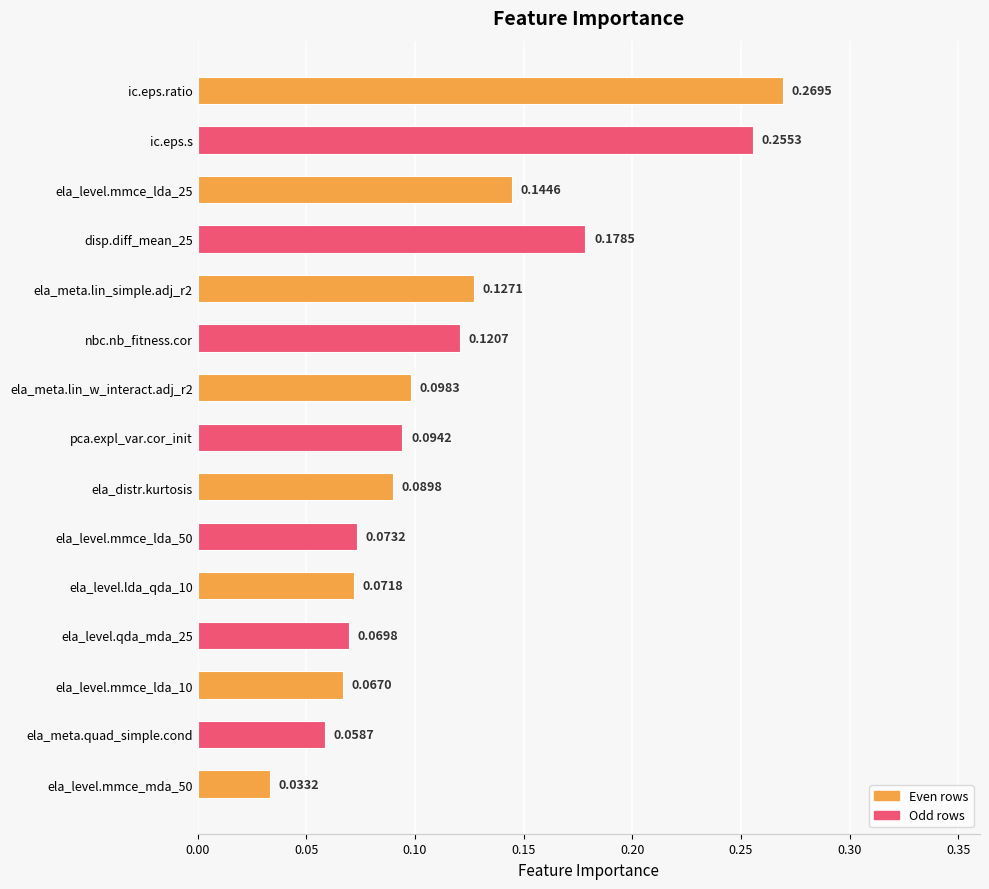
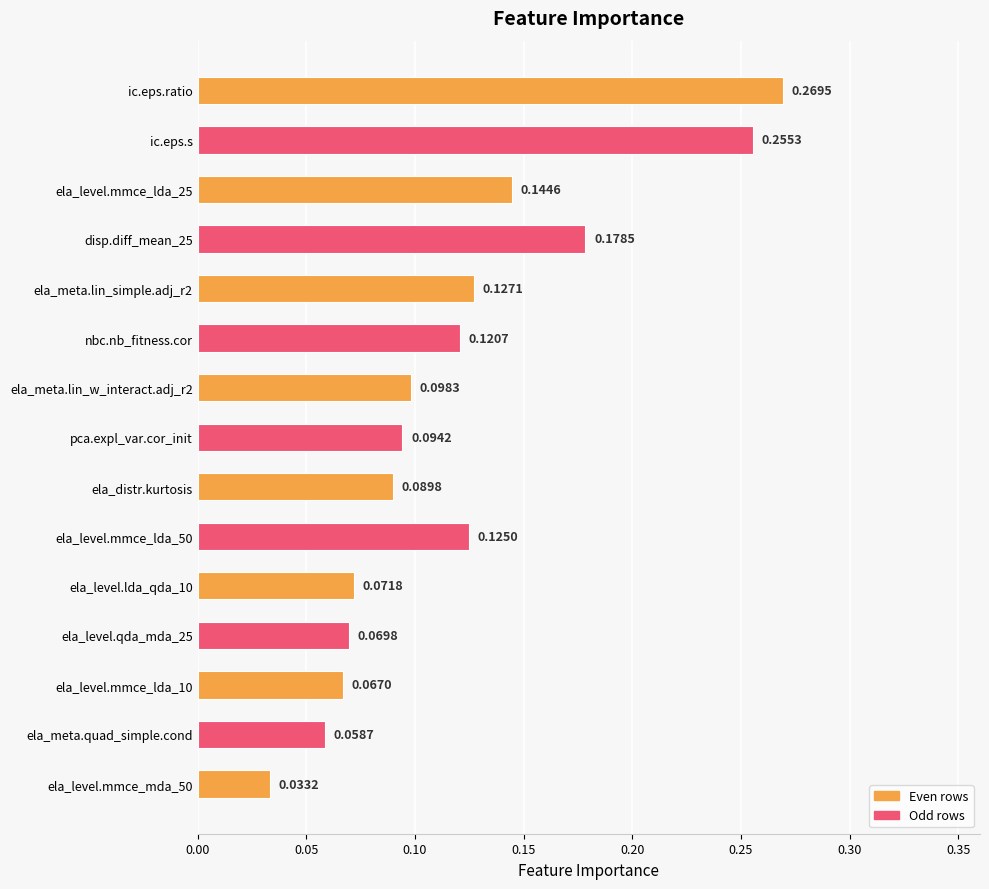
  {
    "ic.eps.ratio": 0.2695,
    "ic.eps.s": 0.2553,
    "ela_level.mmce_lda_25": 0.1446,
    "disp.diff_mean_25": 0.1785,
    "ela_meta.lin_simple.adj_r2": 0.1271,
    "nbc.nb_fitness.cor": 0.1207,
    "ela_meta.lin_w_interact.adj_r2": 0.0983,
    "pca.expl_var.cor_init": 0.0942,
    "ela_distr.kurtosis": 0.0898,
-   "ela_level.mmce_lda_50": 0.0732,
+   "ela_level.mmce_lda_50": 0.1250,
    "ela_level.lda_qda_10": 0.0718,
    "ela_level.qda_mda_25": 0.0698,
    "ela_level.mmce_lda_10": 0.0670,
    "ela_meta.quad_simple.cond": 0.0587,
    "ela_level.mmce_mda_50": 0.0332
  }
